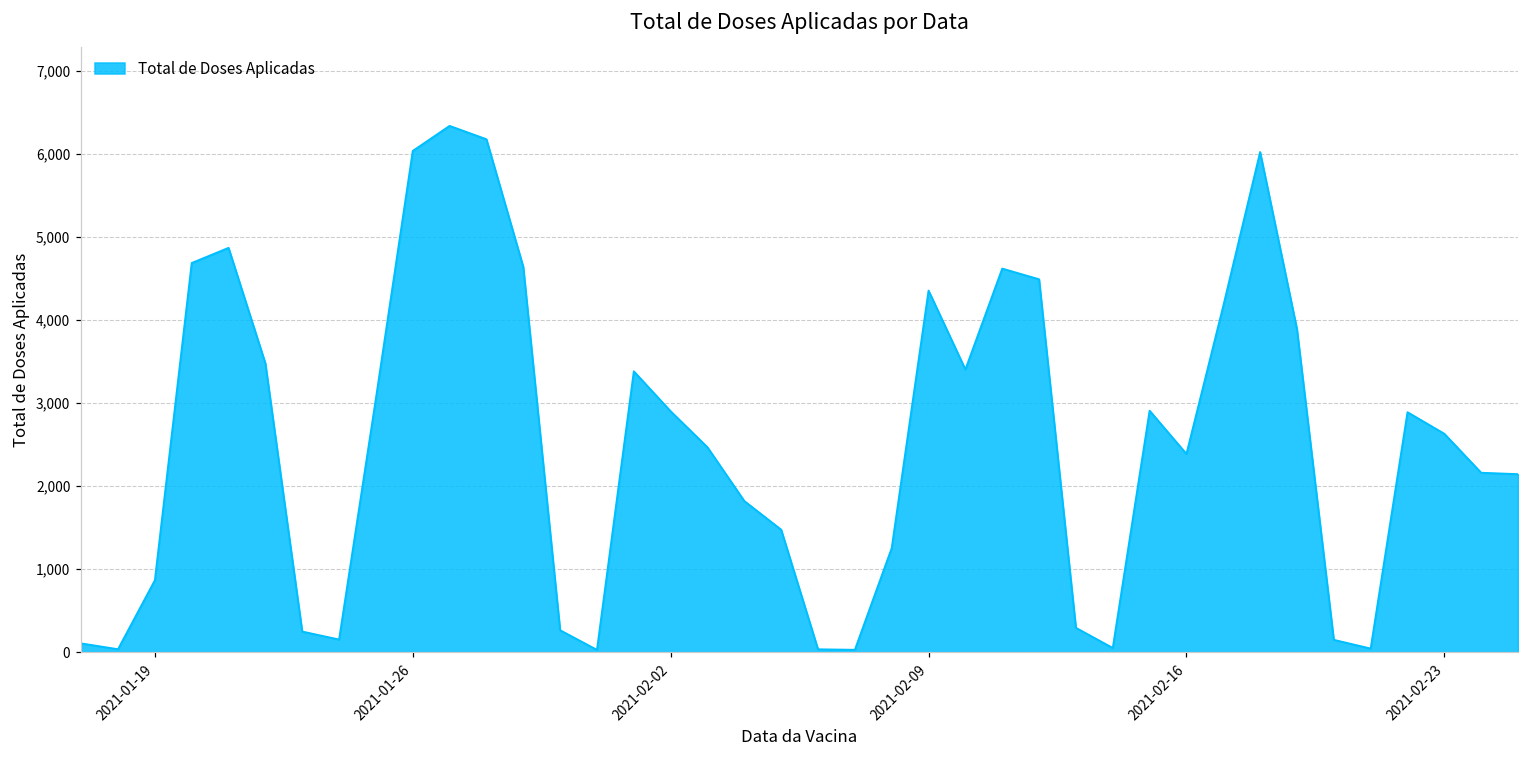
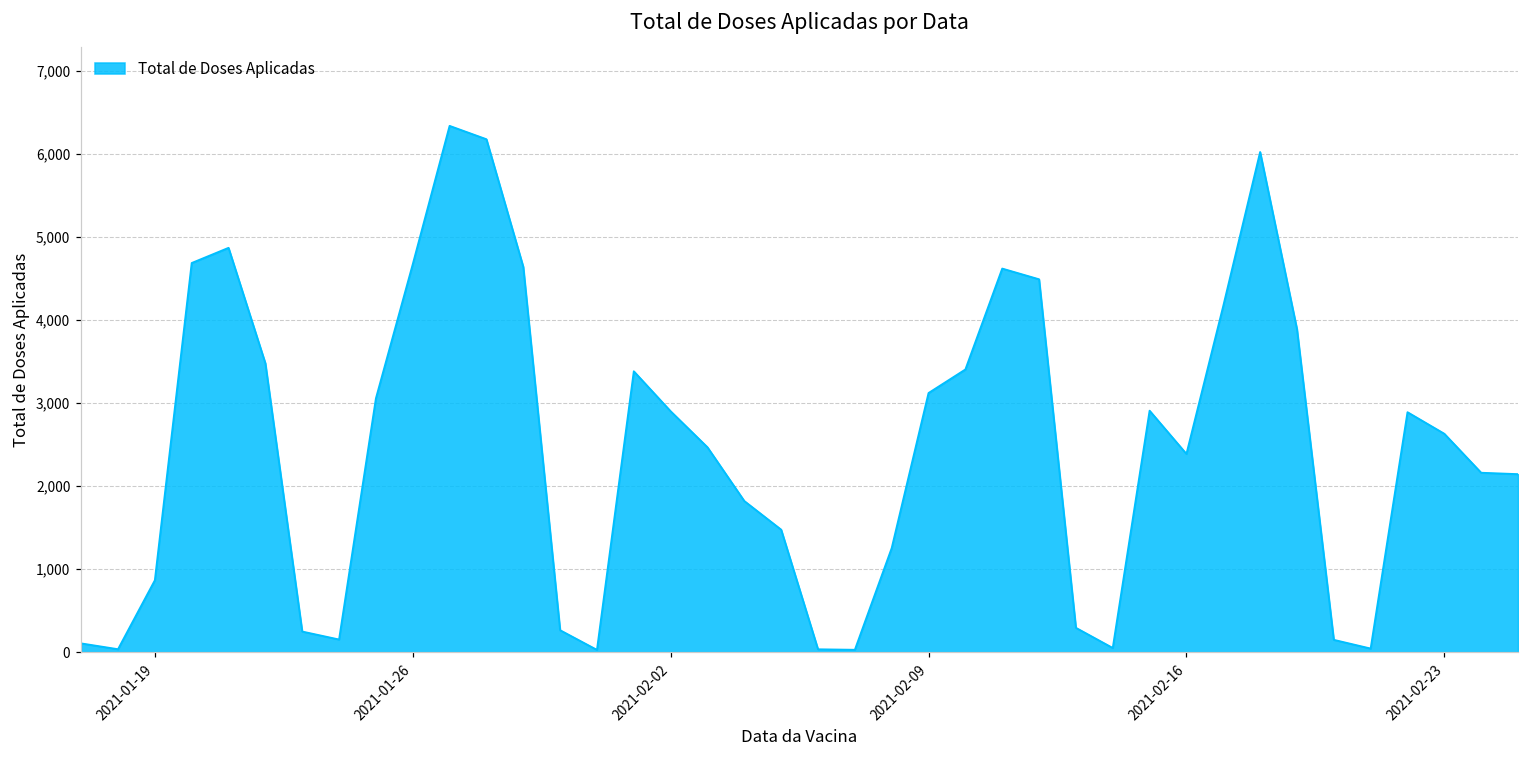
  {
    "2021-01-19": "900",
-   "2021-01-26": "6,000",
+   "2021-01-26": "4,700",
    "2021-02-02": "2,900",
-   "2021-02-09": "4,400",
+   "2021-02-09": "3,100",
    "2021-02-16": "2,400",
    "2021-02-23": "2,600"
  }
